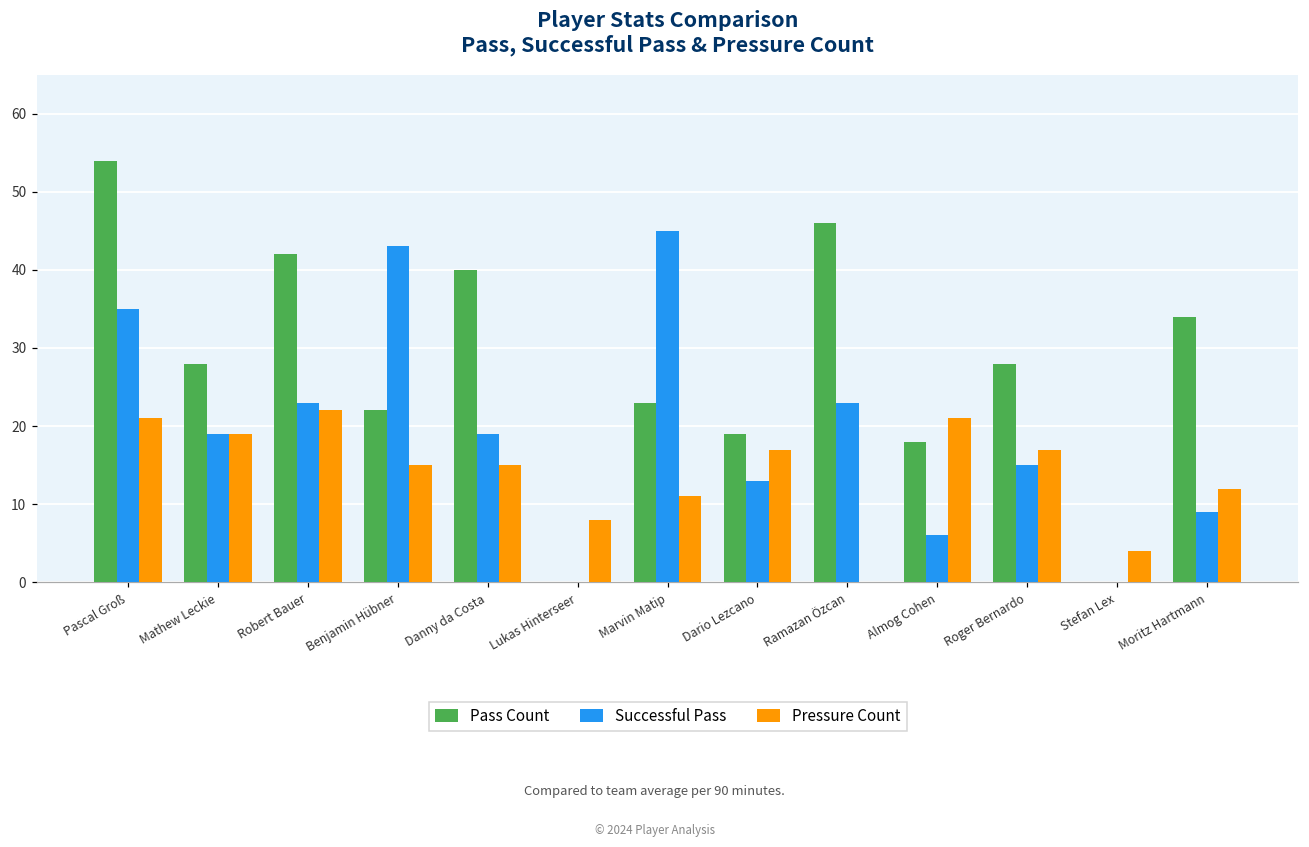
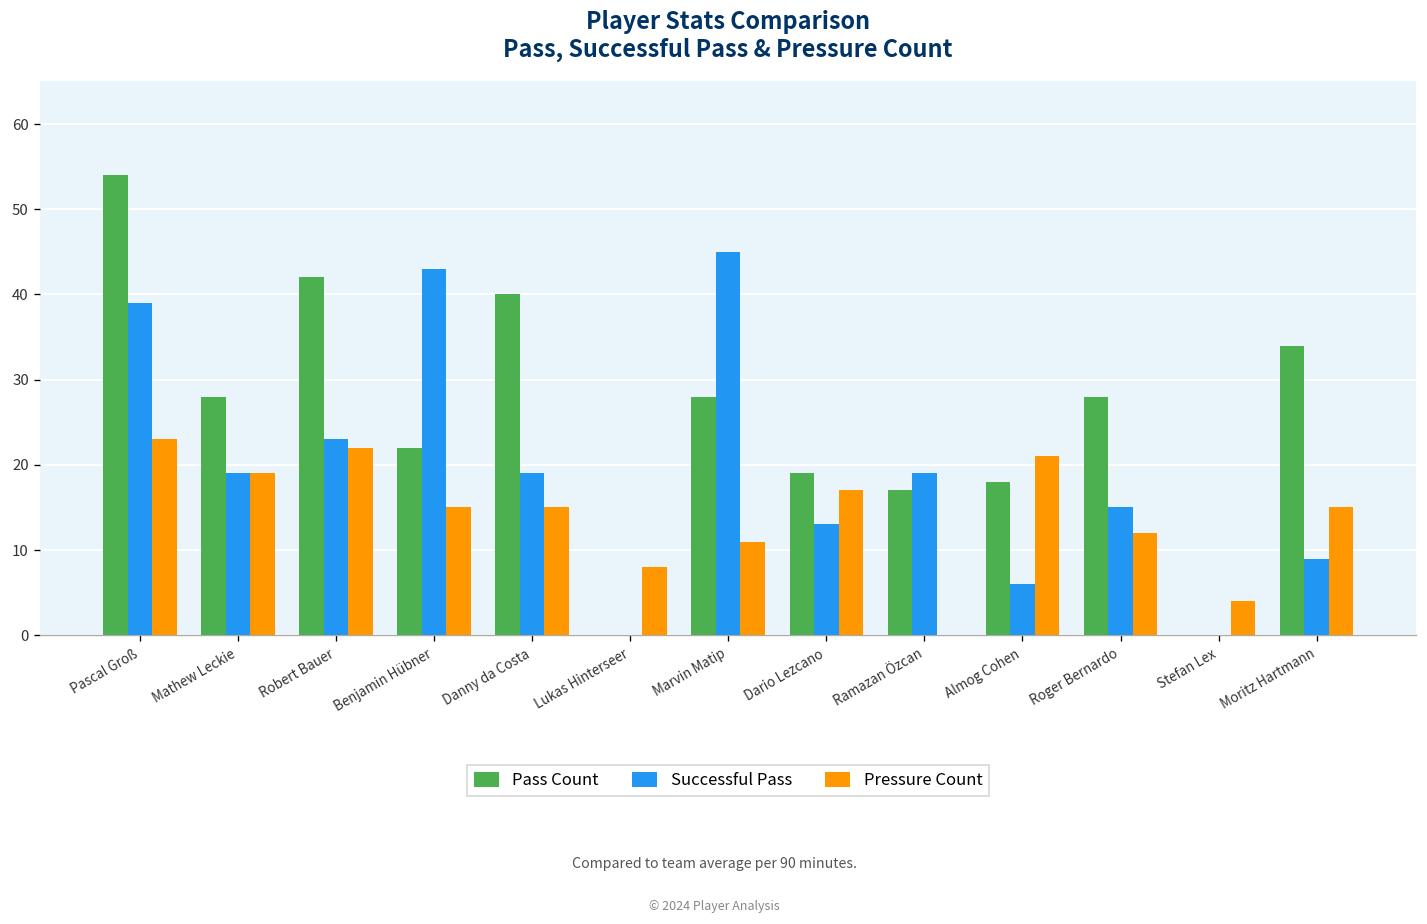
  {
    "Pass Count": {
      "Pascal Groß": 54,
      "Mathew Leckie": 28,
      "Robert Bauer": 42,
      "Benjamin Hübner": 22,
      "Danny da Costa": 40,
      "Lukas Hinterseer": 0,
-     "Marvin Matip": 23,
+     "Marvin Matip": 28,
      "Dario Lezcano": 19,
-     "Ramazan Özcan": 46,
+     "Ramazan Özcan": 17,
      "Almog Cohen": 18,
      "Roger Bernardo": 28,
      "Stefan Lex": 0,
      "Moritz Hartmann": 34
    },
    "Successful Pass": {
-     "Pascal Groß": 35,
+     "Pascal Groß": 39,
      "Mathew Leckie": 19,
      "Robert Bauer": 23,
      "Benjamin Hübner": 43,
      "Danny da Costa": 19,
      "Lukas Hinterseer": 0,
      "Marvin Matip": 45,
      "Dario Lezcano": 13,
-     "Ramazan Özcan": 23,
+     "Ramazan Özcan": 19,
      "Almog Cohen": 6,
      "Roger Bernardo": 15,
      "Stefan Lex": 0,
      "Moritz Hartmann": 9
    },
    "Pressure Count": {
-     "Pascal Groß": 21,
+     "Pascal Groß": 23,
      "Mathew Leckie": 19,
      "Robert Bauer": 22,
      "Benjamin Hübner": 15,
      "Danny da Costa": 15,
      "Lukas Hinterseer": 8,
      "Marvin Matip": 11,
      "Dario Lezcano": 17,
      "Ramazan Özcan": 0,
      "Almog Cohen": 21,
-     "Roger Bernardo": 17,
+     "Roger Bernardo": 12,
      "Stefan Lex": 4,
-     "Moritz Hartmann": 12
+     "Moritz Hartmann": 15
    }
  }
